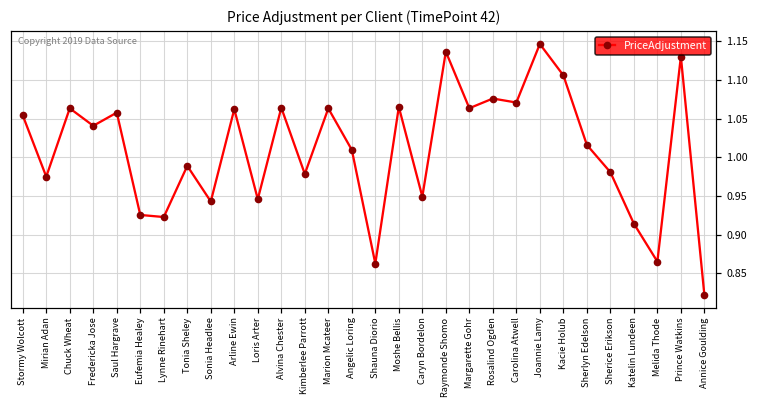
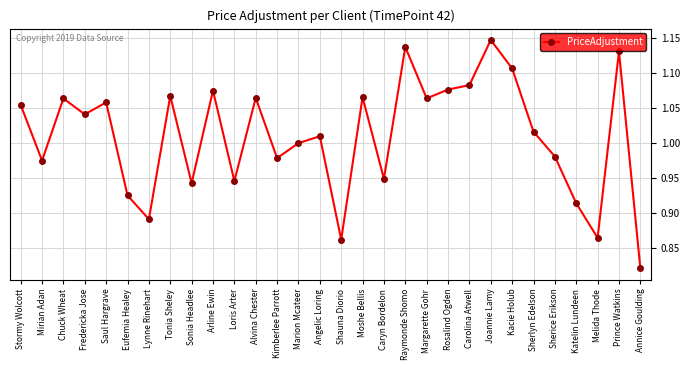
  {
    "Stormy Wolcott": 1.05,
    "Mirian Adan": 0.97,
    "Chuck Wheat": 1.06,
    "Fredericka Jose": 1.04,
    "Saul Hargrave": 1.06,
    "Eufemia Healey": 0.93,
-   "Lynne Rinehart": 0.92,
-   "Tonia Sheley": 0.99,
+   "Lynne Rinehart": 0.89,
+   "Tonia Sheley": 1.07,
    "Sonia Headlee": 0.94,
-   "Arline Ewin": 1.06,
+   "Arline Ewin": 1.07,
    "Loris Arter": 0.95,
    "Alvina Chester": 1.06,
    "Kimberlee Parrott": 0.98,
-   "Marion Mcateer": 1.06,
+   "Marion Mcateer": 1.00,
    "Angelic Loring": 1.01,
    "Shauna Diorio": 0.86,
    "Moshe Bellis": 1.07,
    "Caryn Bordelon": 0.95,
    "Raymonde Shomo": 1.14,
    "Margarette Gohr": 1.06,
    "Rosalind Ogden": 1.08,
-   "Carolina Atwell": 1.07,
+   "Carolina Atwell": 1.08,
    "Joannie Lamy": 1.15,
    "Kacie Holub": 1.11,
    "Sherlyn Edelson": 1.02,
    "Sherice Erikson": 0.98,
    "Katelin Lundeen": 0.91,
    "Melida Thode": 0.86,
    "Prince Watkins": 1.13,
    "Annice Goulding": 0.82
  }
